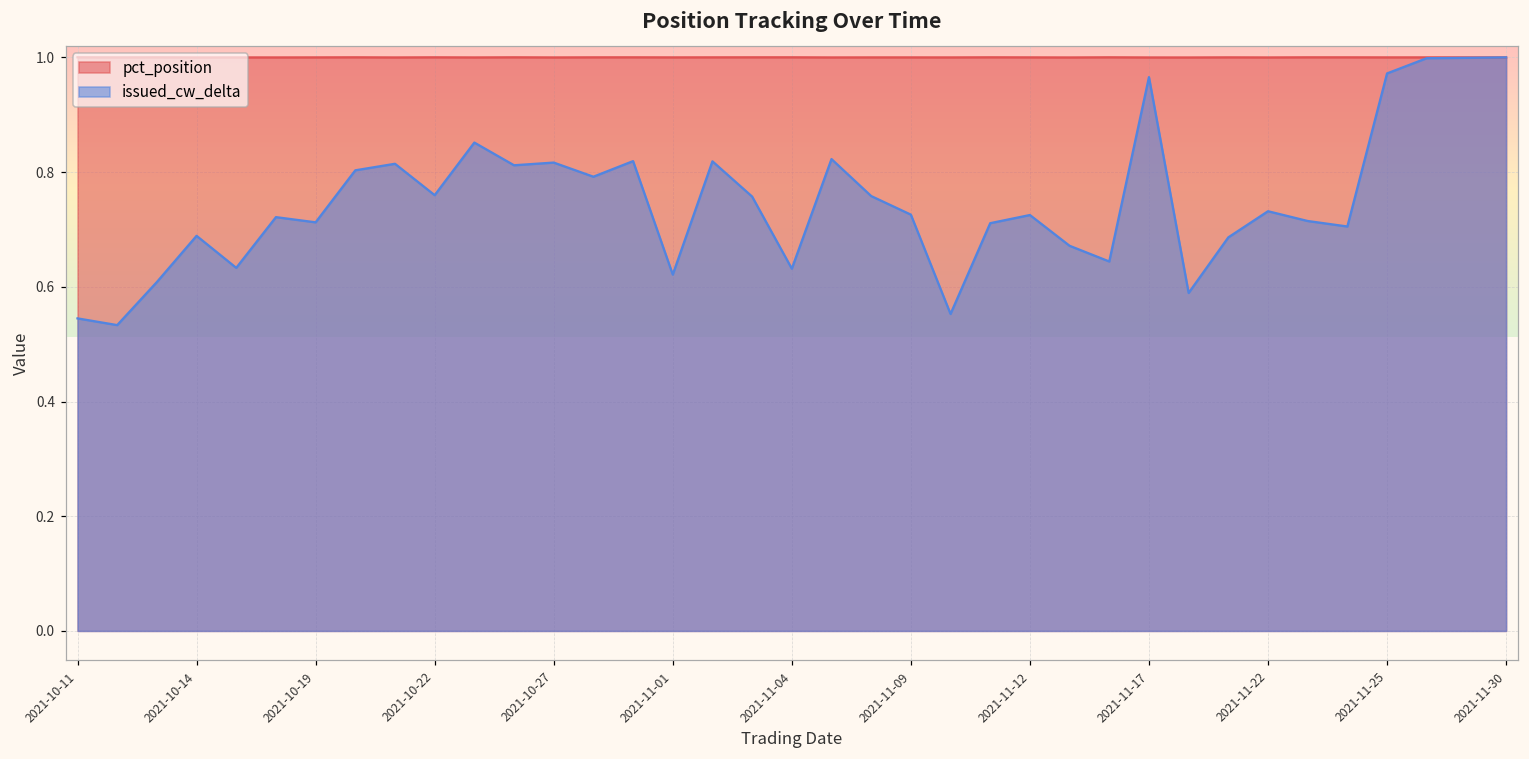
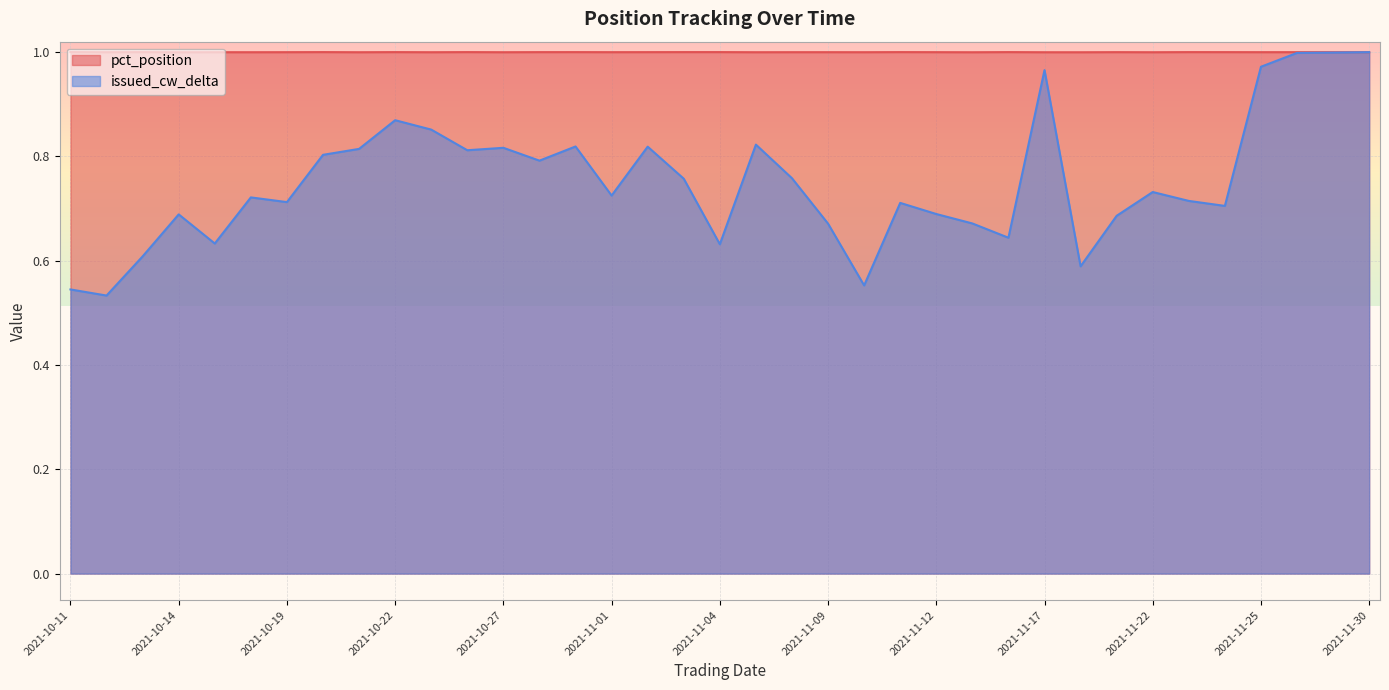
  {
    "pct_position": {
      "2021-10-19": 1.00,
      "2021-10-22": 1.00,
      "2021-10-27": 1.00,
      "2021-11-01": 1.00,
      "2021-11-04": 1.00,
      "2021-11-09": 1.00,
      "2021-11-12": 1.00,
      "2021-11-17": 1.00,
      "2021-11-22": 1.00,
      "2021-11-25": 1.00
    },
    "issued_cw_delta": {
      "2021-10-11": 0.54,
      "2021-10-14": 0.69,
      "2021-10-19": 0.71,
-     "2021-10-22": 0.76,
+     "2021-10-22": 0.87,
      "2021-10-27": 0.82,
-     "2021-11-01": 0.62,
+     "2021-11-01": 0.73,
      "2021-11-04": 0.63,
-     "2021-11-09": 0.73,
-     "2021-11-12": 0.73,
+     "2021-11-09": 0.67,
+     "2021-11-12": 0.69,
      "2021-11-17": 0.97,
      "2021-11-22": 0.73,
      "2021-11-25": 0.97
    }
  }
